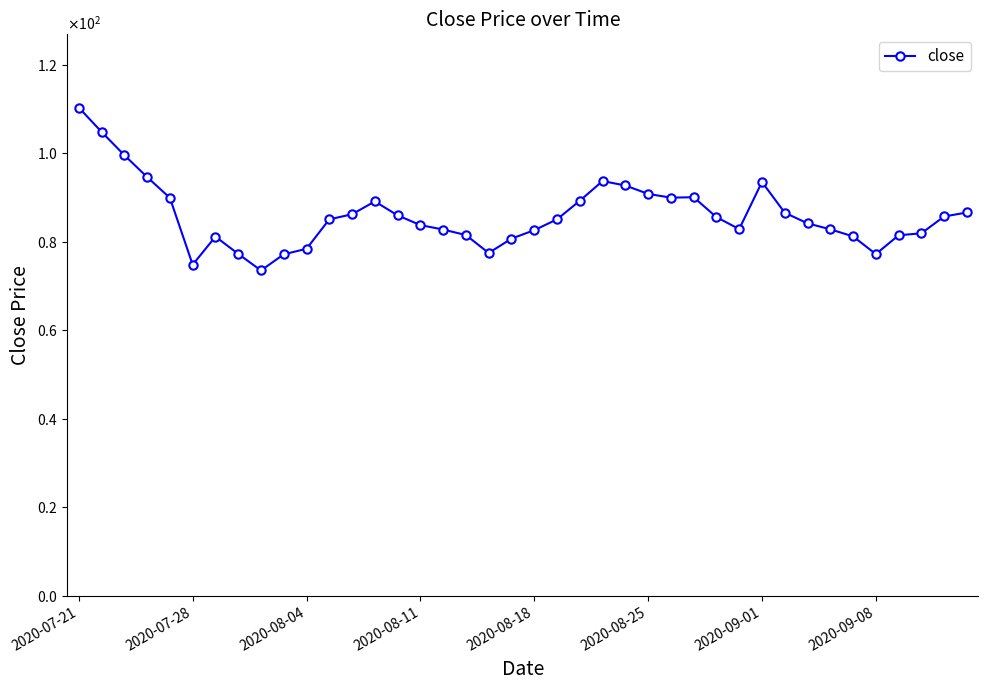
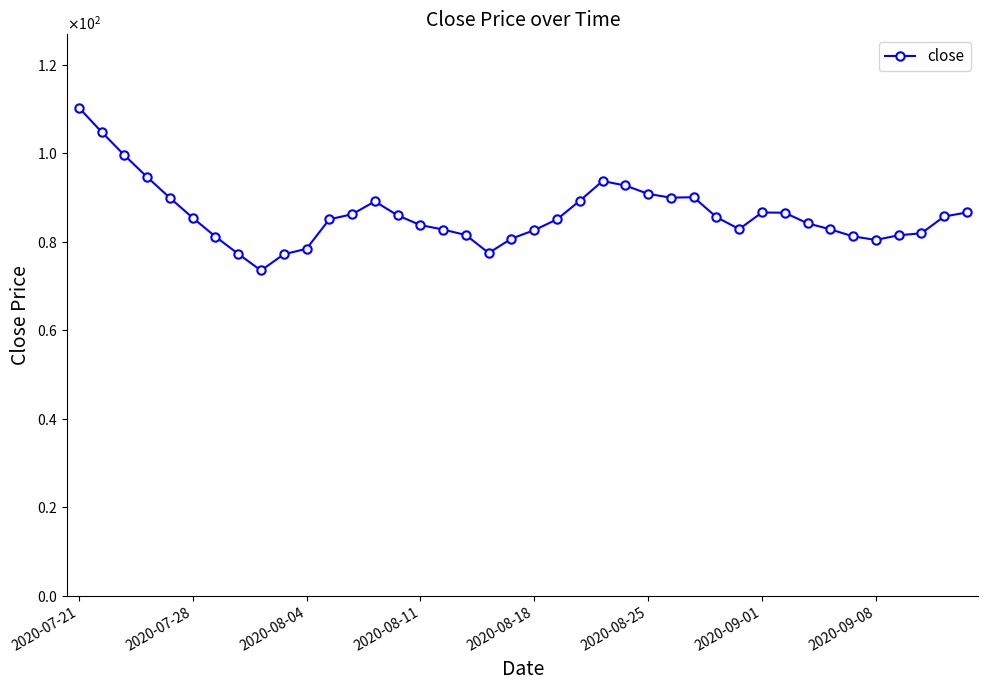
  {
    "2020-07-21": 110,
-   "2020-07-28": 75,
+   "2020-07-28": 85,
    "2020-08-04": 78,
    "2020-08-11": 84,
    "2020-08-18": 83,
    "2020-08-25": 91,
-   "2020-09-01": 94,
-   "2020-09-08": 77
+   "2020-09-01": 87,
+   "2020-09-08": 80
  }
